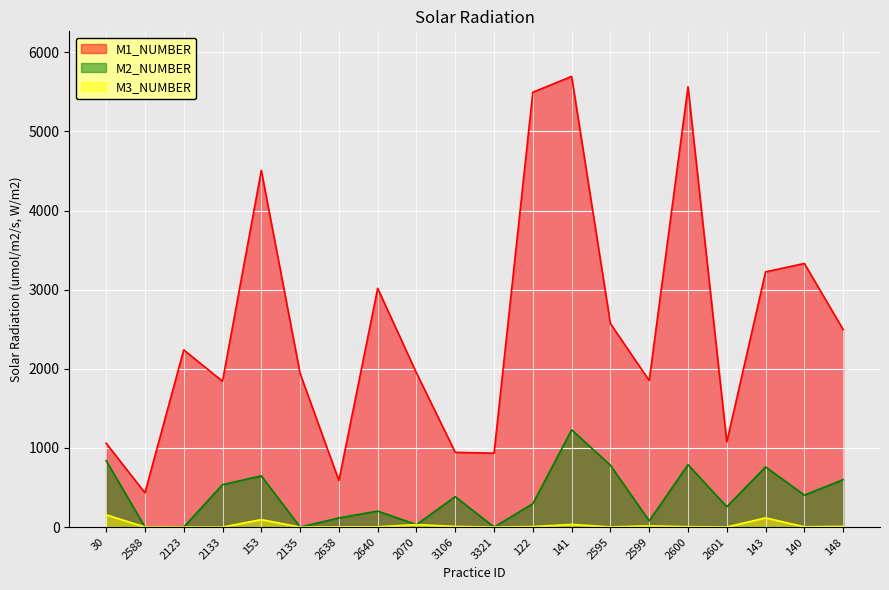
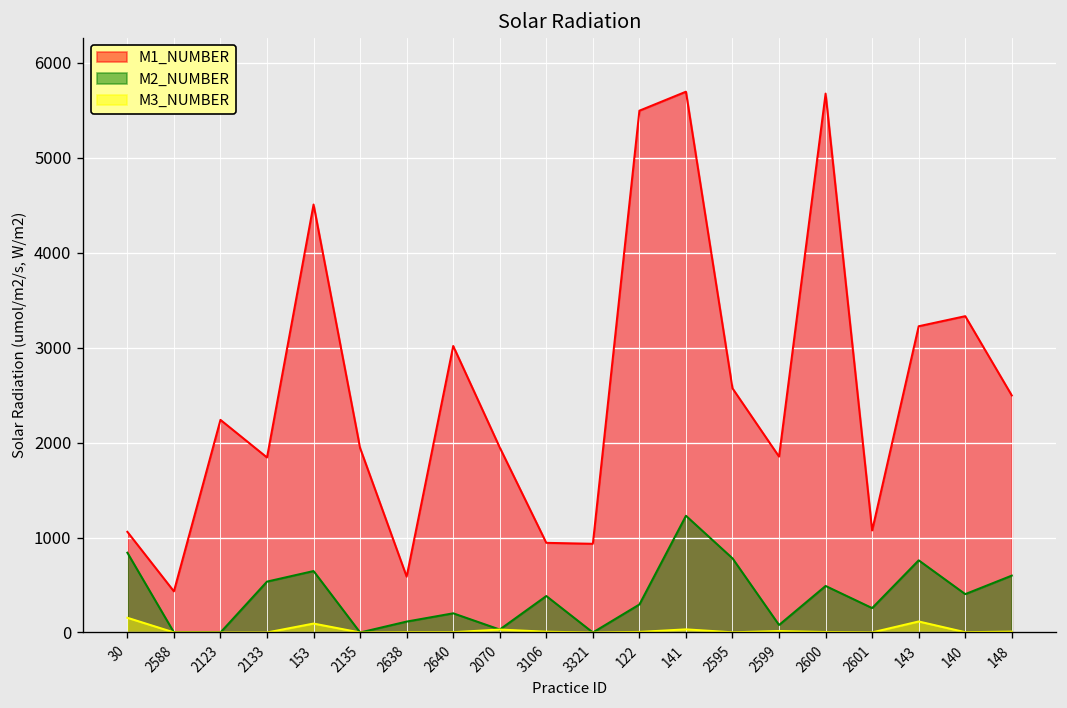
  {
    "M1_NUMBER": {
      "30": 1100,
      "2588": 400,
      "2123": 2200,
      "2133": 1800,
      "153": 4500,
      "2135": 1900,
      "2638": 600,
      "2640": 3000,
      "2070": 1900,
      "3106": 900,
      "3321": 900,
      "122": 5500,
      "141": 5700,
      "2595": 2600,
      "2599": 1900,
-     "2600": 5600,
+     "2600": 5700,
      "2601": 1100,
      "143": 3200,
      "140": 3300,
      "148": 2500
    },
    "M2_NUMBER": {
      "30": 800,
      "2133": 500,
      "153": 600,
      "2638": 100,
      "2640": 200,
      "3106": 400,
      "122": 300,
      "141": 1200,
      "2595": 800,
      "2599": 100,
-     "2600": 800,
+     "2600": 500,
      "2601": 300,
      "143": 800,
      "140": 400,
      "148": 600
    },
    "M3_NUMBER": {
      "30": 200,
      "2133": 0,
      "153": 100,
      "2638": 0,
      "2640": 0,
      "3106": 0,
      "122": 0,
      "141": 0,
      "2595": 0,
      "2599": 0,
      "2600": 0,
      "2601": 0,
      "143": 100,
      "140": 0,
      "148": 0
    }
  }
